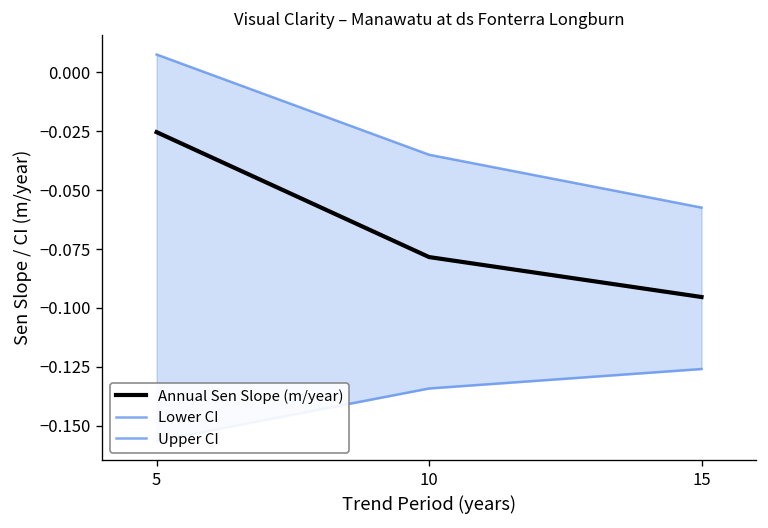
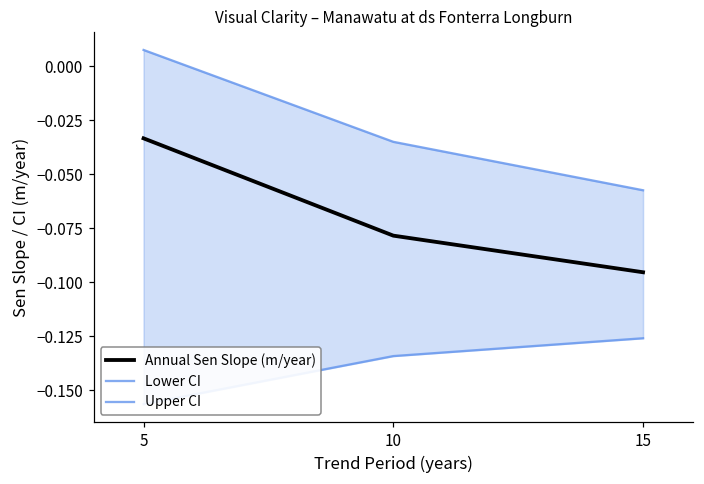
  {
    "Annual Sen Slope (m/year)": {
-     "5": -0.025,
+     "5": -0.033,
      "10": -0.078,
      "15": -0.095
    }
  }
